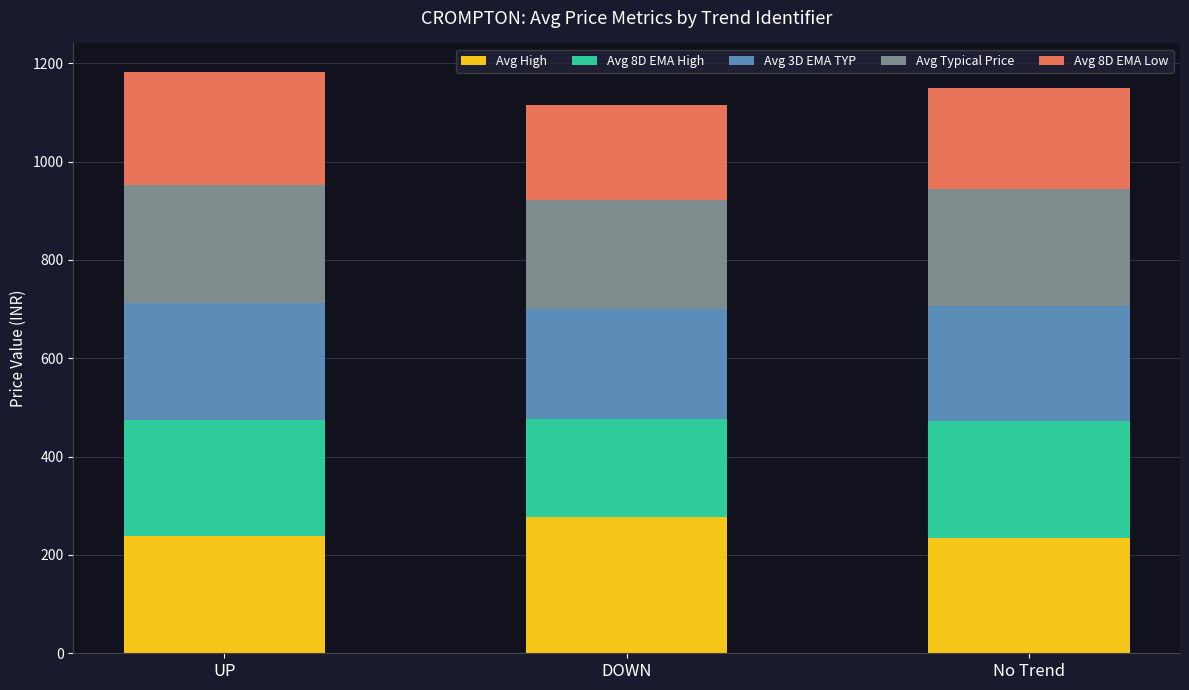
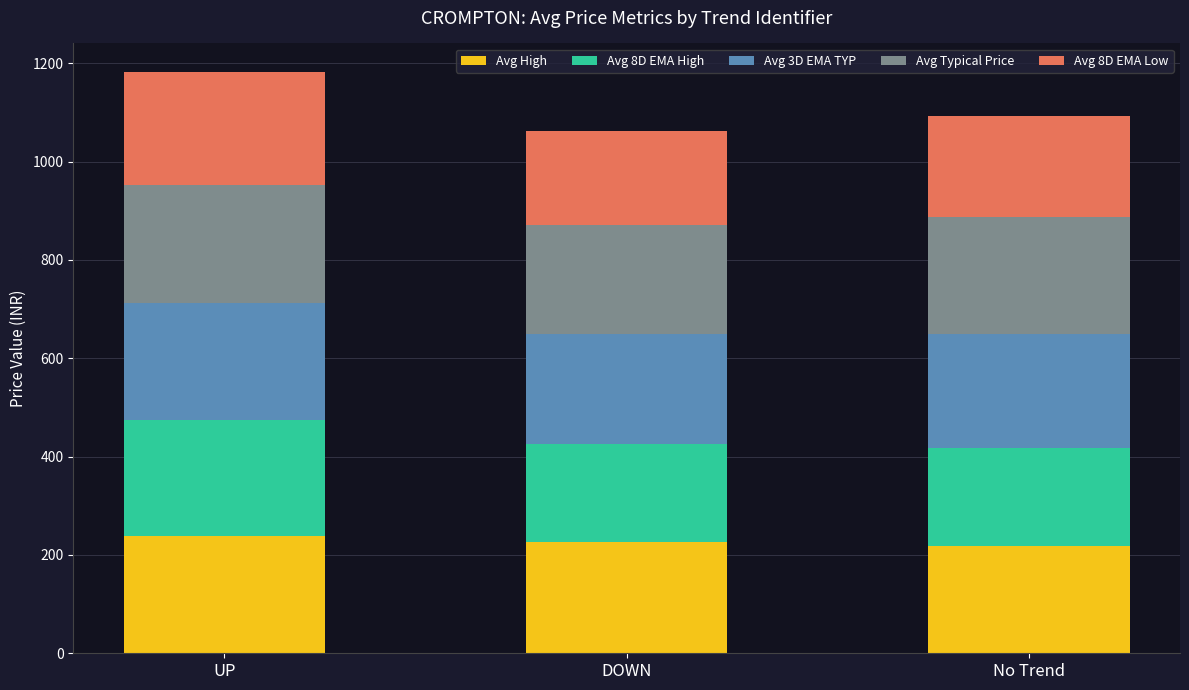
  {
    "Avg High": {
      "UP": 240,
-     "DOWN": 280,
-     "No Trend": 230
+     "DOWN": 230,
+     "No Trend": 220
    },
    "Avg 8D EMA High": {
      "UP": 240,
      "DOWN": 200,
-     "No Trend": 240
+     "No Trend": 200
    },
    "Avg 8D EMA Low": {
      "UP": 230,
      "DOWN": 190,
      "No Trend": 210
    }
  }
